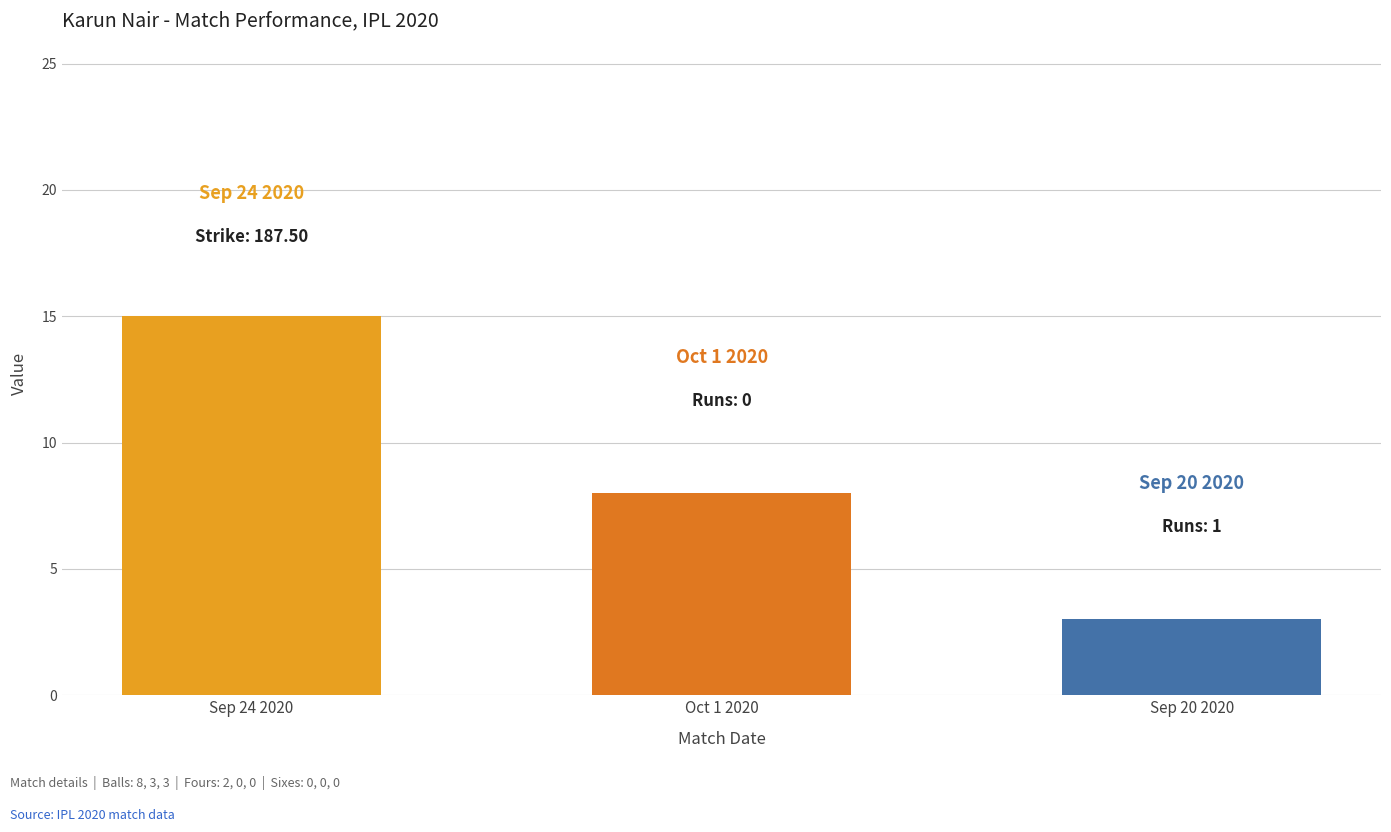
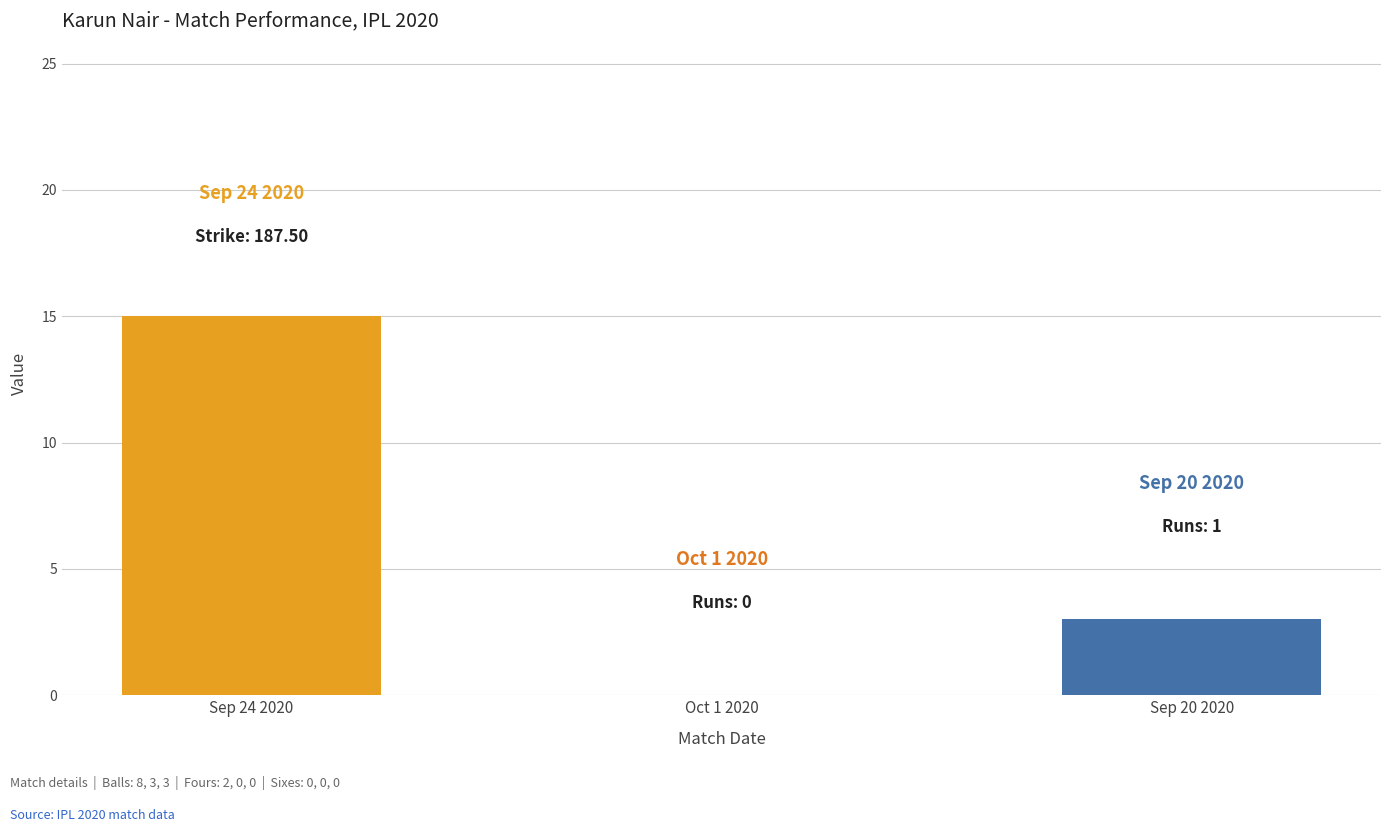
  {
    "Sep 24 2020": 15,
-   "Oct 1 2020": 8,
+   "Oct 1 2020": 0,
    "Sep 20 2020": 3
  }
